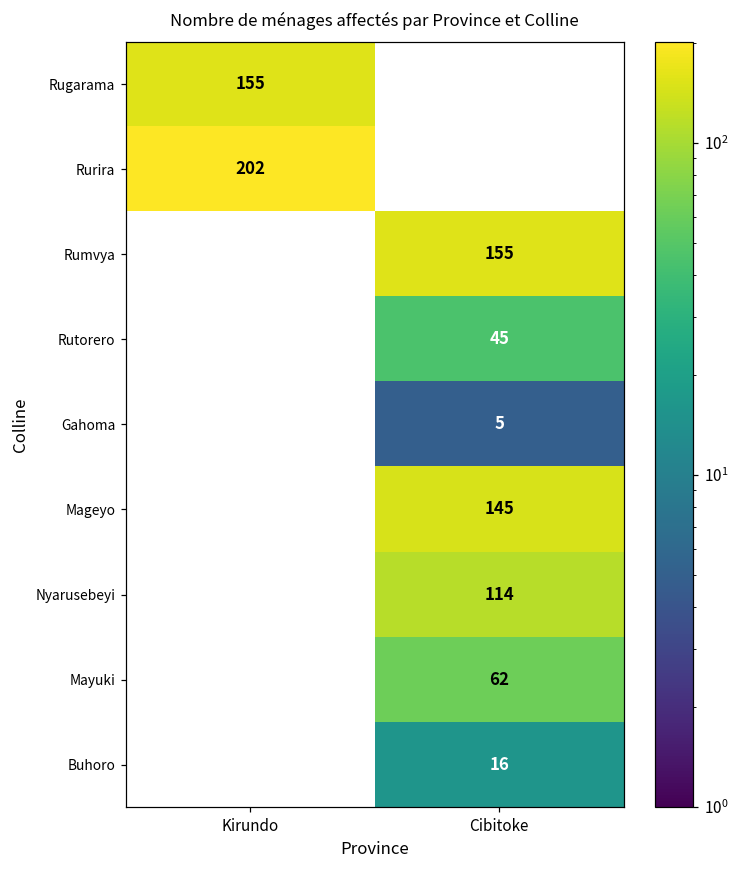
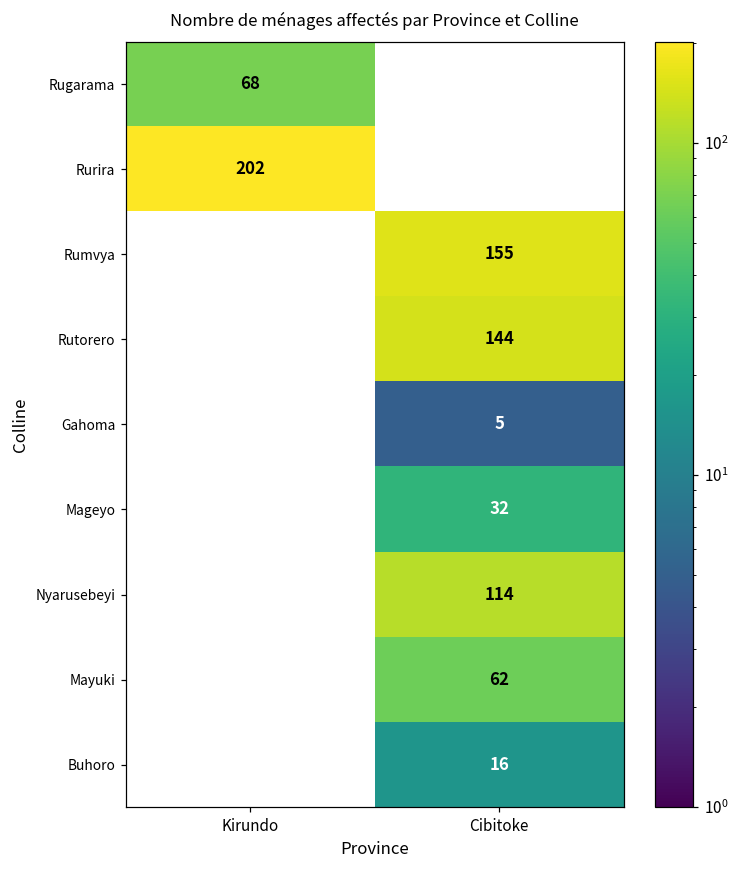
  {
    "Rugarama": {
-     "Kirundo": 155
+     "Kirundo": 68
    },
    "Rurira": {
      "Kirundo": 202
    },
    "Rumvya": {
      "Cibitoke": 155
    },
    "Rutorero": {
-     "Cibitoke": 45
+     "Cibitoke": 144
    },
    "Gahoma": {
      "Cibitoke": 5
    },
    "Mageyo": {
-     "Cibitoke": 145
+     "Cibitoke": 32
    },
    "Nyarusebeyi": {
      "Cibitoke": 114
    },
    "Mayuki": {
      "Cibitoke": 62
    },
    "Buhoro": {
      "Cibitoke": 16
    }
  }
